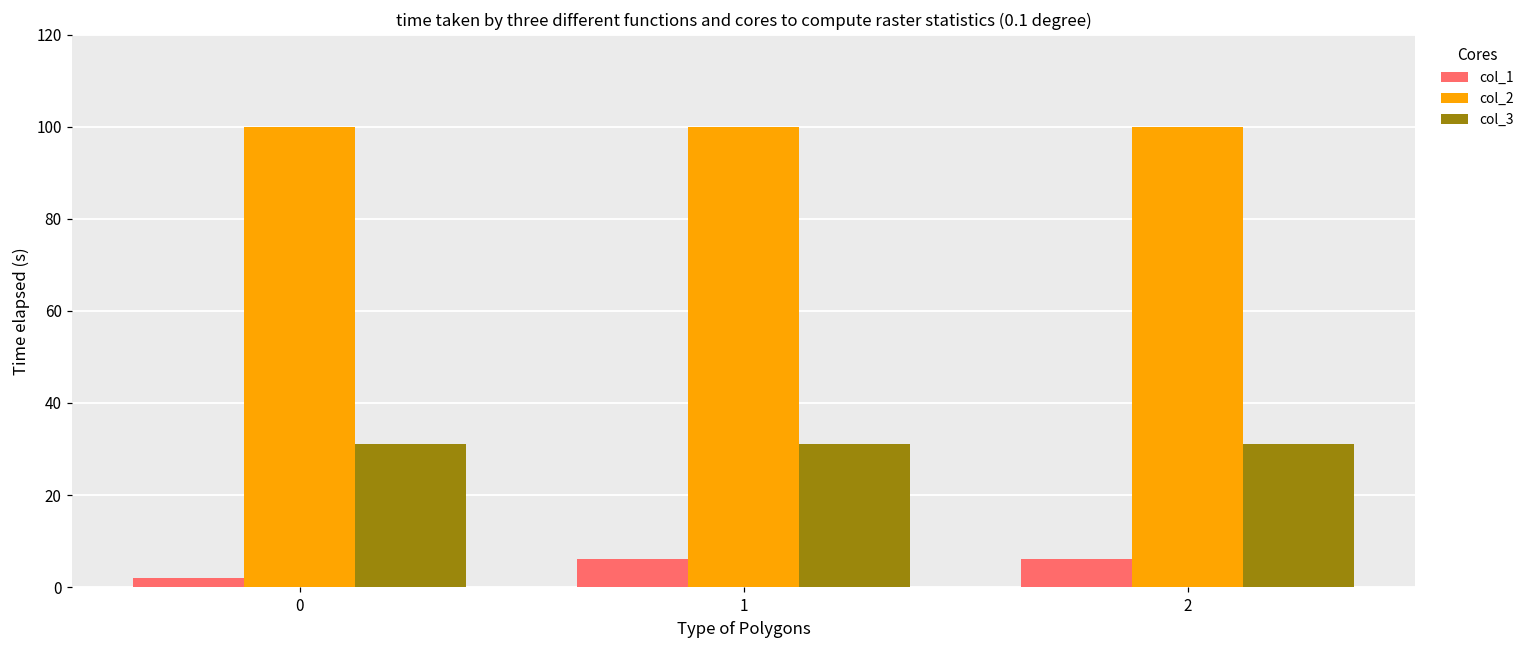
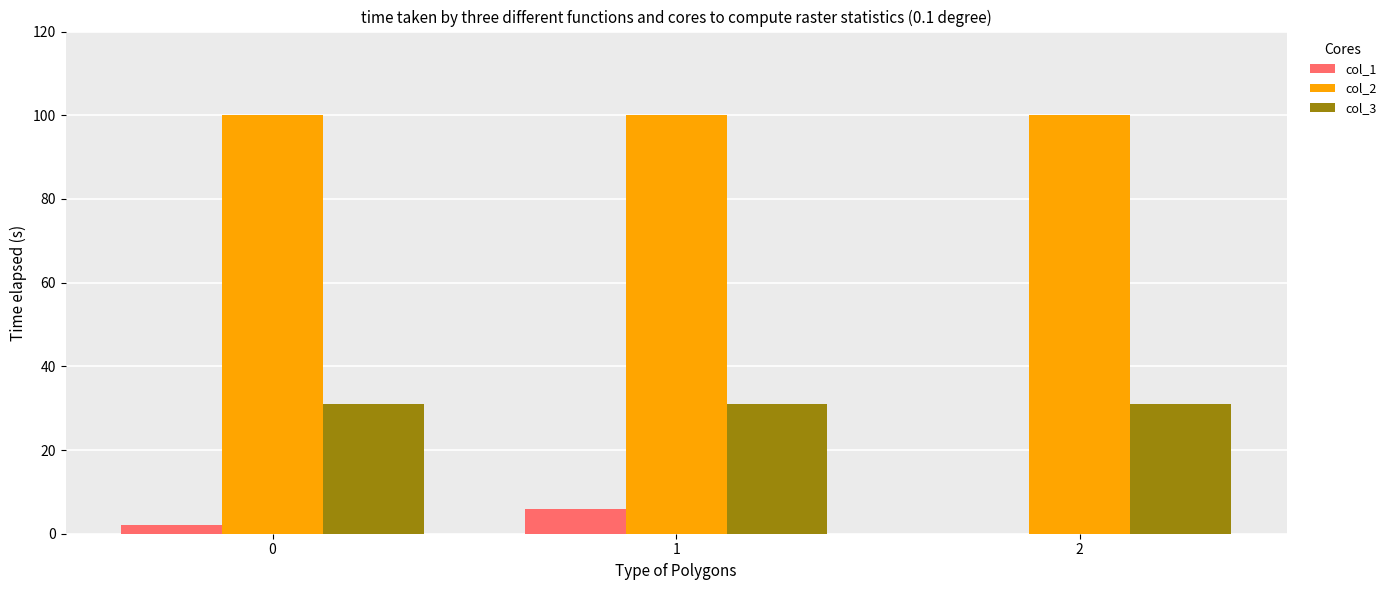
  {
    "col_1": {
      "0": 2,
      "1": 6,
-     "2": 6
+     "2": 0
    },
    "col_2": {
      "0": 100,
      "1": 100,
      "2": 100
    },
    "col_3": {
      "0": 31,
      "1": 31,
      "2": 31
    }
  }
